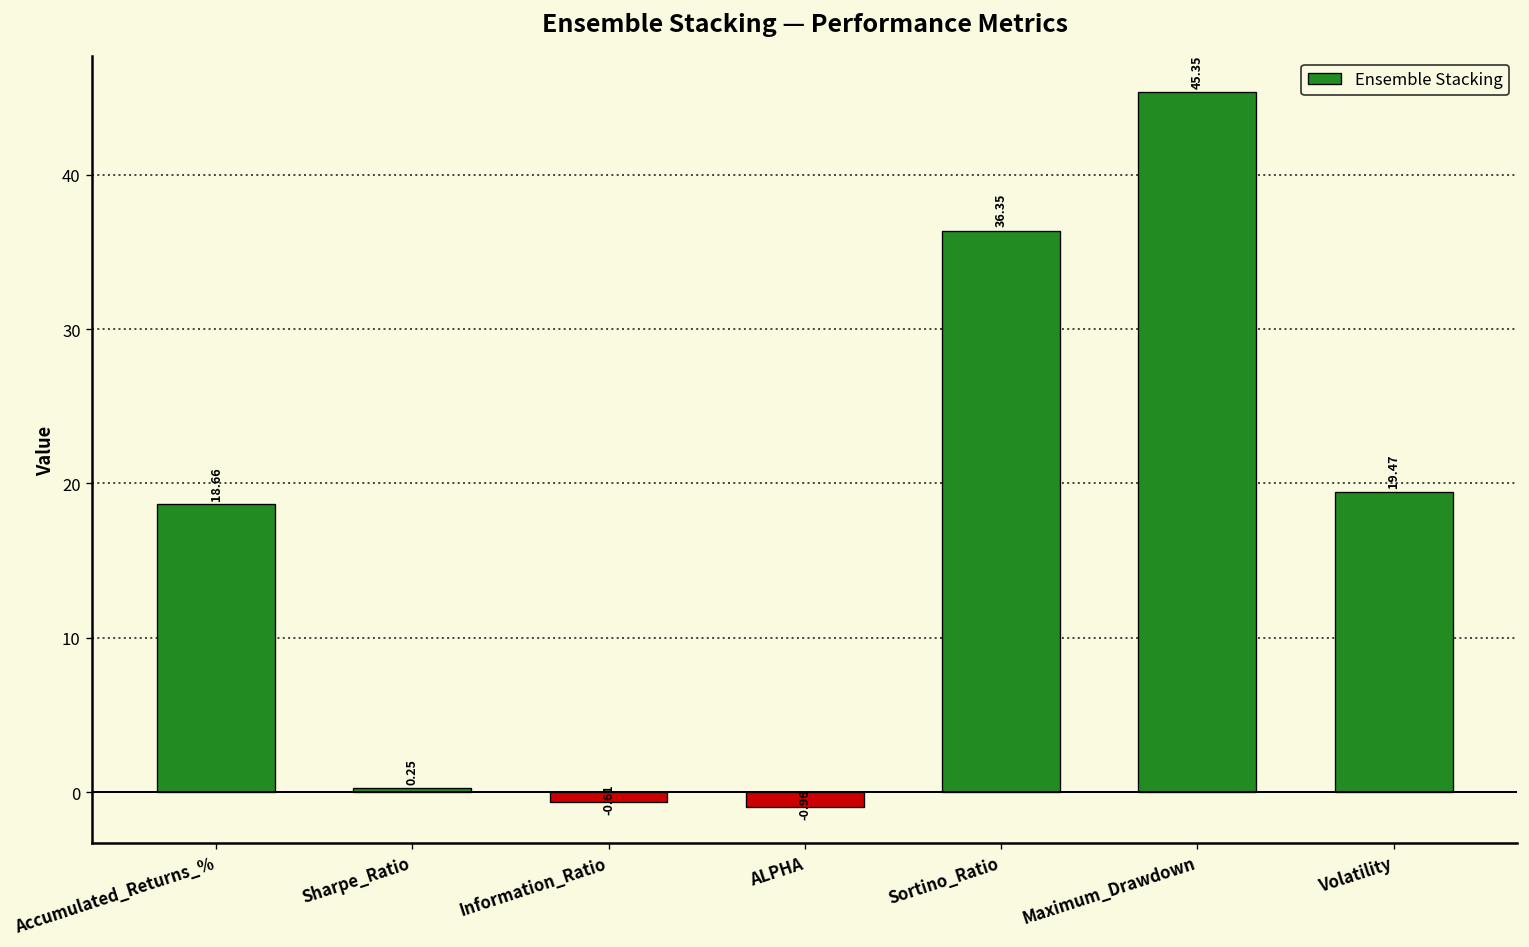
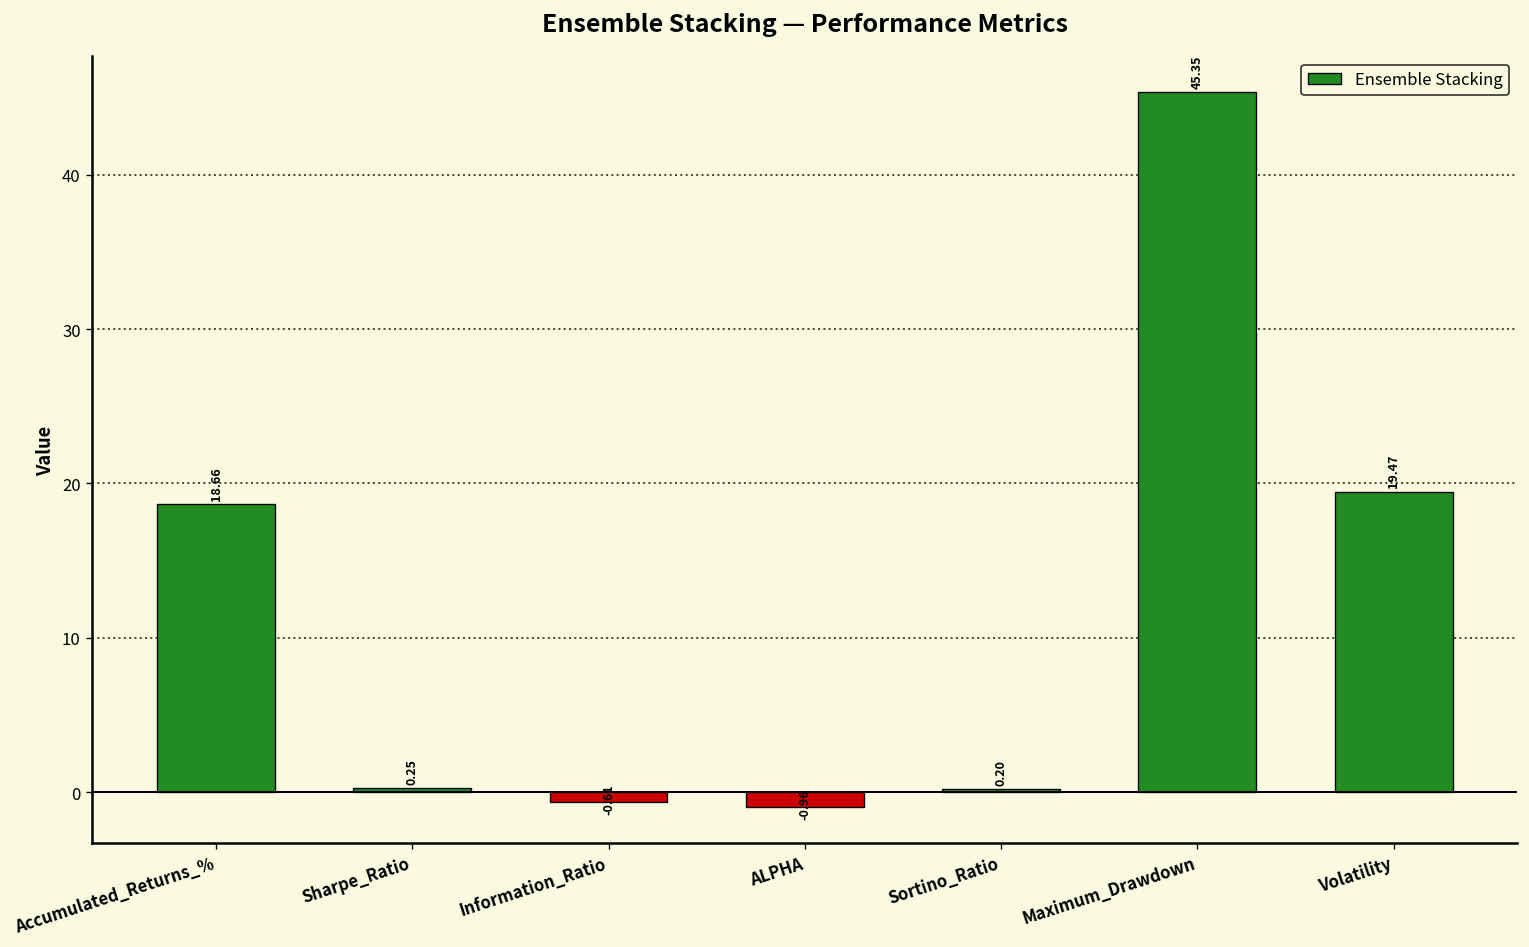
  {
    "Accumulated_Returns_%": 18.66,
    "Sharpe_Ratio": 0.25,
    "Information_Ratio": -0.61,
    "ALPHA": -0.96,
-   "Sortino_Ratio": 36.35,
+   "Sortino_Ratio": 0.20,
    "Maximum_Drawdown": 45.35,
    "Volatility": 19.47
  }
